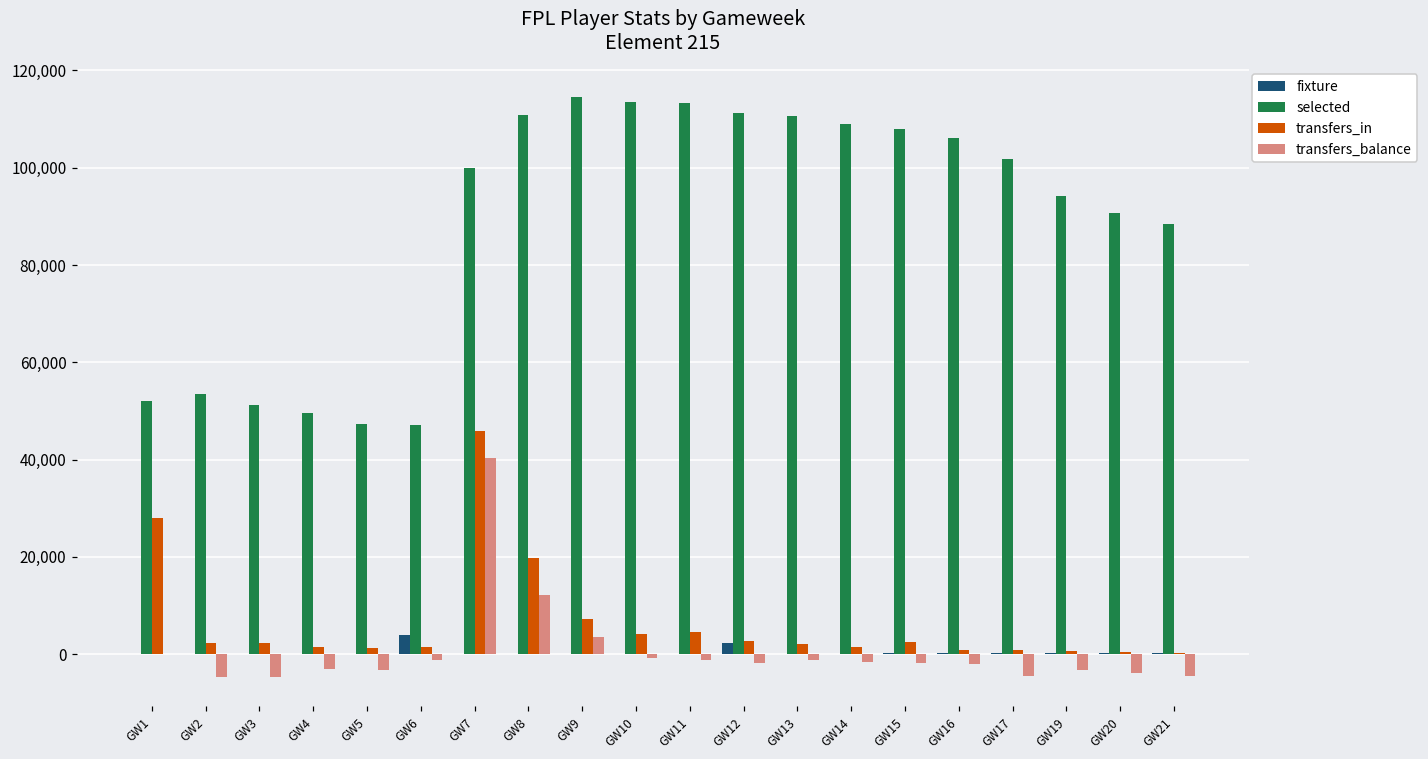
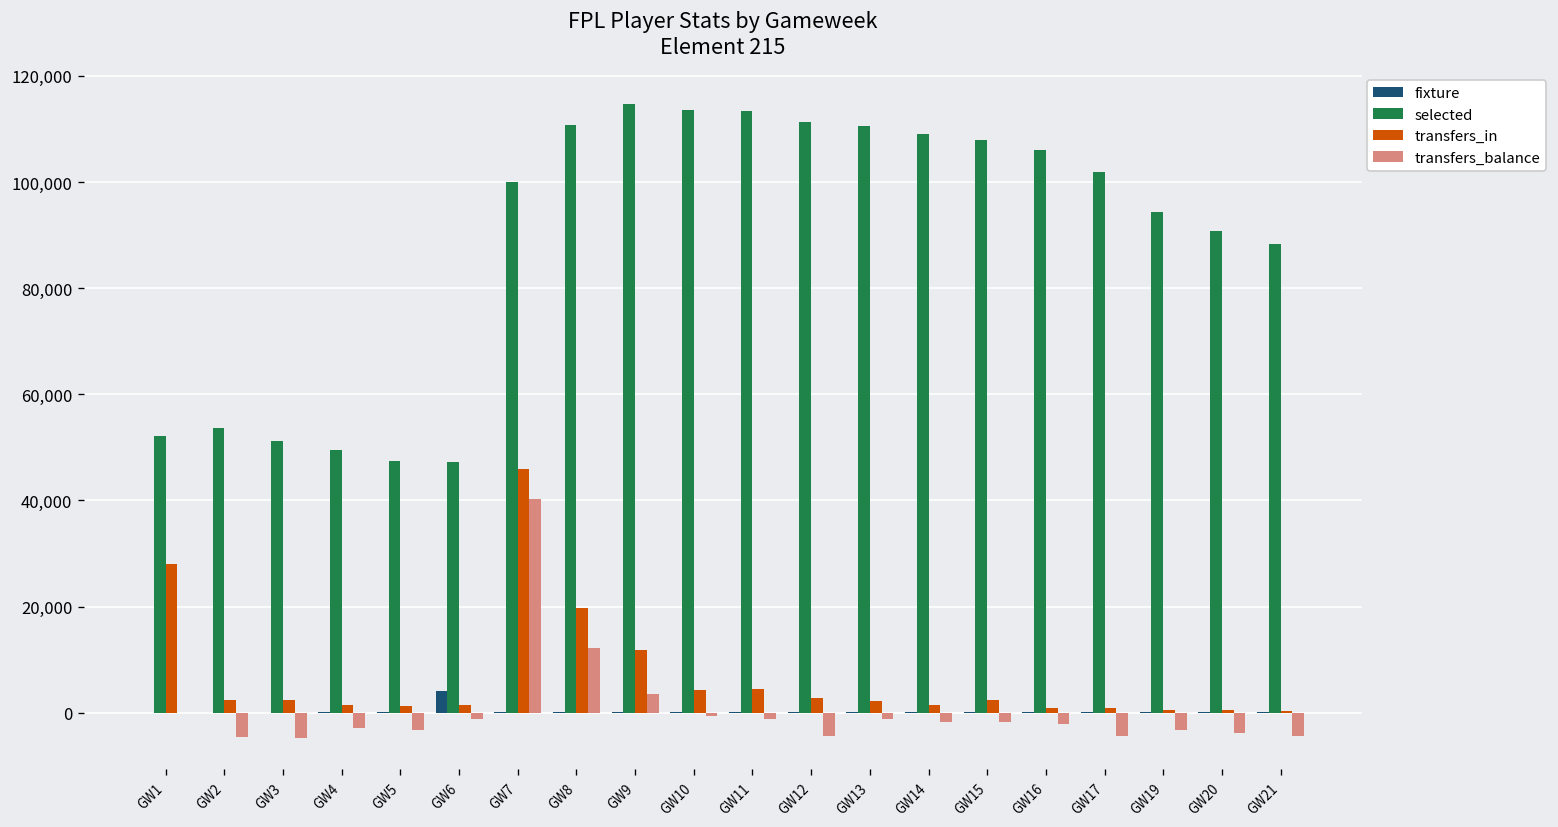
  {
    "fixture": {
      "GW6": "4,000",
-     "GW12": "2,000"
+     "GW12": "0"
    },
    "selected": {
      "GW1": "52,000",
      "GW2": "54,000",
      "GW3": "51,000",
      "GW4": "50,000",
      "GW5": "47,000",
      "GW6": "47,000",
      "GW7": "100,000",
      "GW8": "111,000",
      "GW9": "115,000",
      "GW10": "114,000",
      "GW11": "113,000",
      "GW12": "111,000",
      "GW13": "111,000",
      "GW14": "109,000",
      "GW15": "108,000",
      "GW16": "106,000",
      "GW17": "102,000",
      "GW19": "94,000",
      "GW20": "91,000",
      "GW21": "88,000"
    },
    "transfers_in": {
      "GW1": "28,000",
      "GW2": "2,000",
      "GW3": "2,000",
      "GW4": "1,000",
      "GW5": "1,000",
      "GW6": "2,000",
      "GW7": "46,000",
      "GW8": "20,000",
-     "GW9": "7,000",
+     "GW9": "12,000",
      "GW10": "4,000",
      "GW11": "4,000",
      "GW12": "3,000",
      "GW13": "2,000",
      "GW14": "1,000",
      "GW15": "2,000",
      "GW16": "1,000",
      "GW17": "1,000",
      "GW19": "1,000"
    },
    "transfers_balance": {
      "GW1": "0",
      "GW2": "-5,000",
      "GW3": "-5,000",
      "GW4": "-3,000",
      "GW5": "-3,000",
      "GW6": "-1,000",
      "GW7": "40,000",
      "GW8": "12,000",
      "GW9": "4,000",
      "GW10": "-1,000",
      "GW11": "-1,000",
-     "GW12": "-2,000",
+     "GW12": "-4,000",
      "GW13": "-1,000",
      "GW14": "-2,000",
      "GW15": "-2,000",
      "GW16": "-2,000",
      "GW17": "-4,000",
      "GW19": "-3,000",
      "GW20": "-4,000",
      "GW21": "-4,000"
    }
  }
